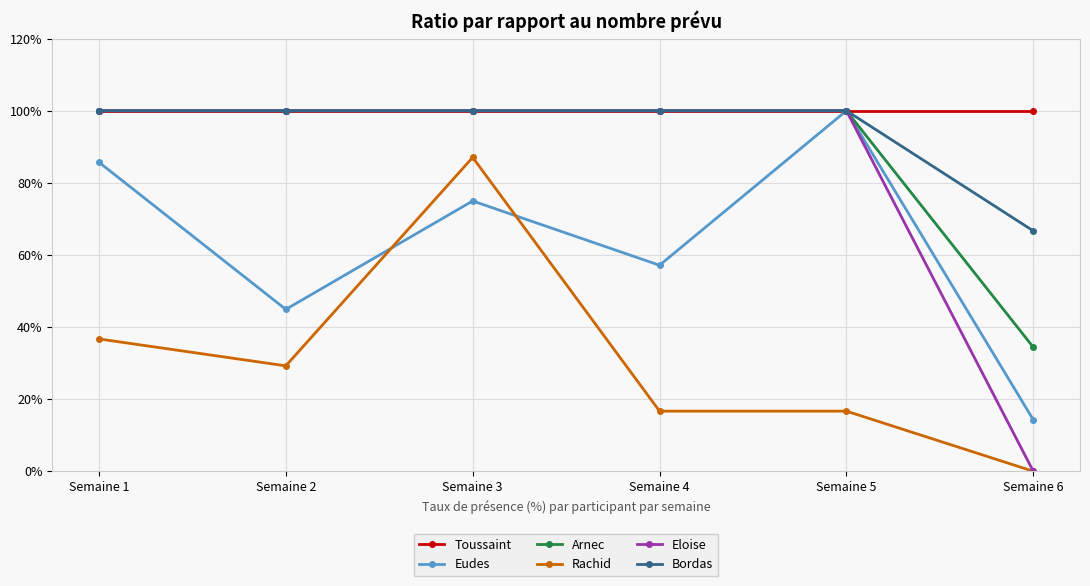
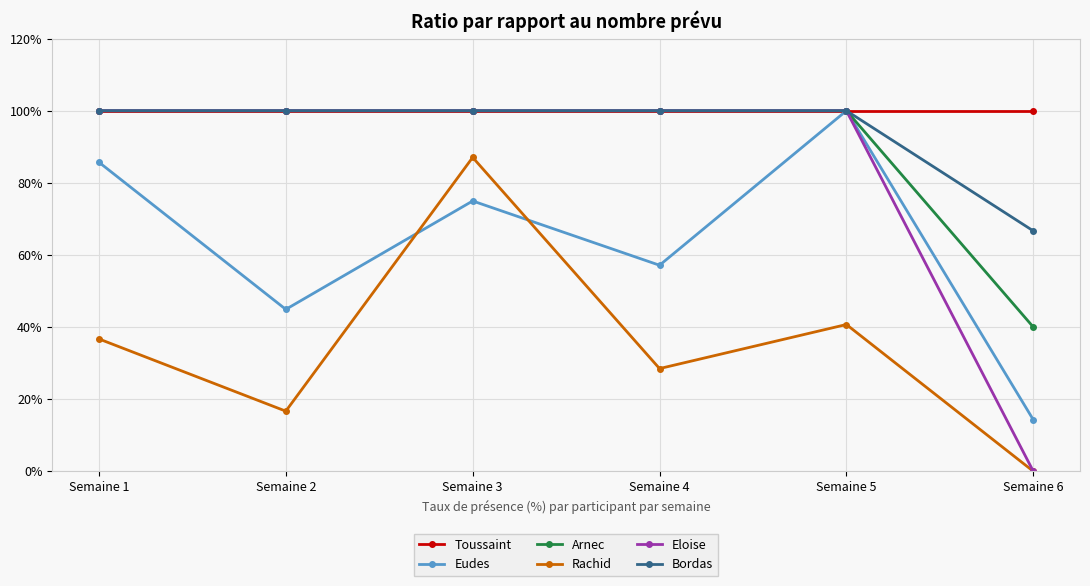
  {
    "Toussaint": {
      "Semaine 6": "100%"
    },
    "Eudes": {
      "Semaine 1": "86%",
      "Semaine 2": "45%",
      "Semaine 3": "75%",
      "Semaine 4": "57%",
      "Semaine 6": "14%"
    },
    "Arnec": {
-     "Semaine 6": "34%"
+     "Semaine 6": "40%"
    },
    "Rachid": {
      "Semaine 1": "37%",
-     "Semaine 2": "29%",
+     "Semaine 2": "17%",
      "Semaine 3": "87%",
-     "Semaine 4": "17%",
-     "Semaine 5": "17%"
+     "Semaine 4": "28%",
+     "Semaine 5": "41%"
    },
    "Bordas": {
      "Semaine 6": "67%"
    }
  }
